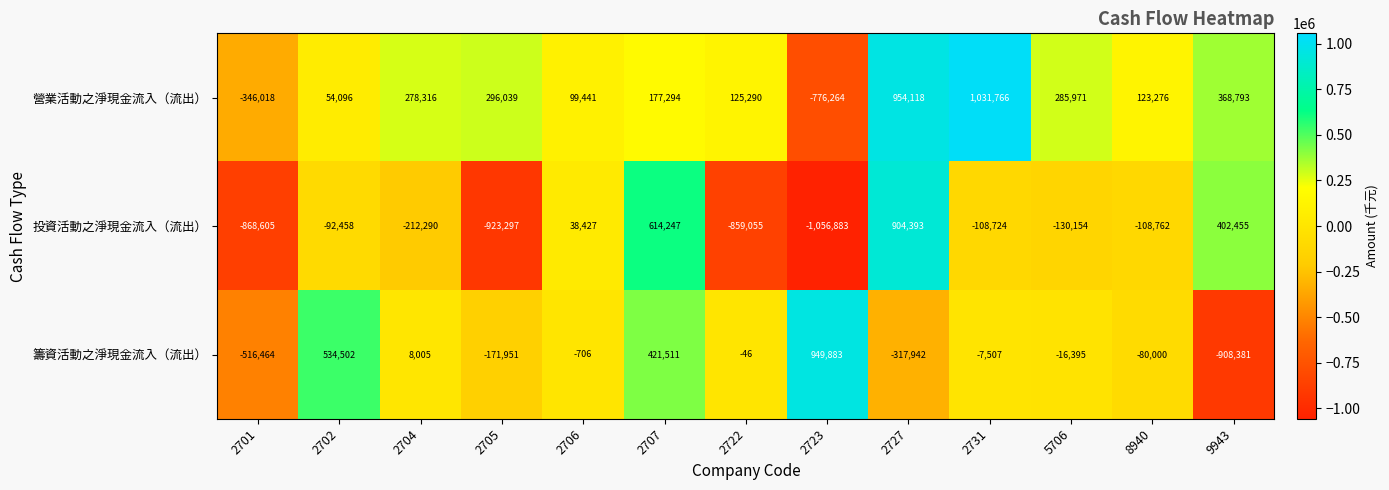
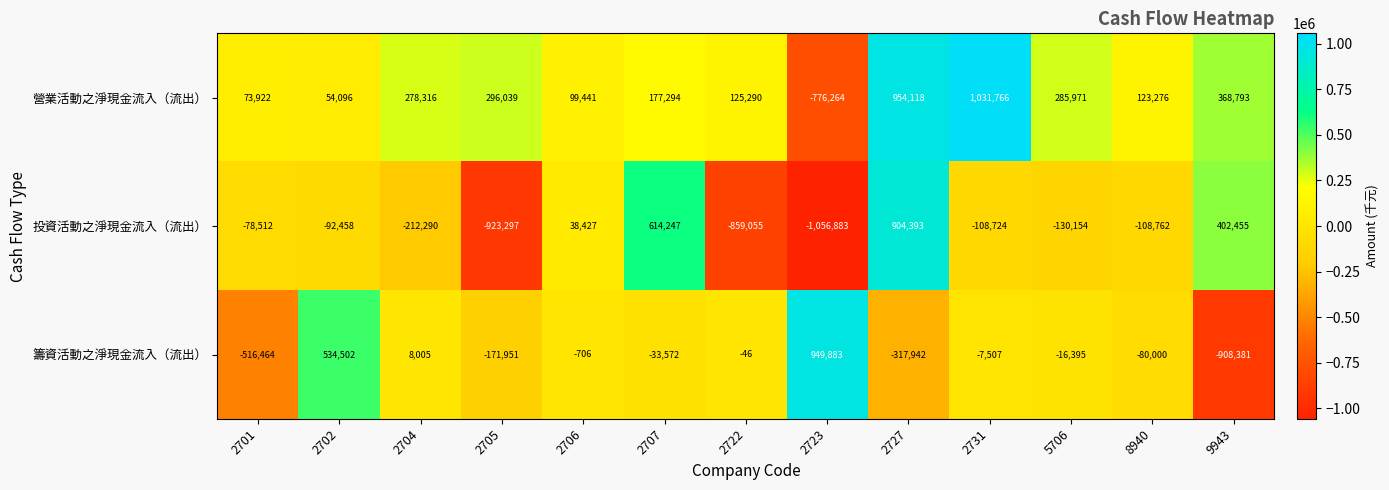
  {
    "營業活動之淨現金流入（流出）": {
-     "2701": "-346,018",
+     "2701": "73,922",
      "2702": "54,096",
      "2704": "278,316",
      "2705": "296,039",
      "2706": "99,441",
      "2707": "177,294",
      "2722": "125,290",
      "2723": "-776,264",
      "2727": "954,118",
      "2731": "1,031,766",
      "5706": "285,971",
      "8940": "123,276",
      "9943": "368,793"
    },
    "投資活動之淨現金流入（流出）": {
-     "2701": "-868,605",
+     "2701": "-78,512",
      "2702": "-92,458",
      "2704": "-212,290",
      "2705": "-923,297",
      "2706": "38,427",
      "2707": "614,247",
      "2722": "-859,055",
      "2723": "-1,056,883",
      "2727": "904,393",
      "2731": "-108,724",
      "5706": "-130,154",
      "8940": "-108,762",
      "9943": "402,455"
    },
    "籌資活動之淨現金流入（流出）": {
      "2701": "-516,464",
      "2702": "534,502",
      "2704": "8,005",
      "2705": "-171,951",
      "2706": "-706",
-     "2707": "421,511",
+     "2707": "-33,572",
      "2722": "-46",
      "2723": "949,883",
      "2727": "-317,942",
      "2731": "-7,507",
      "5706": "-16,395",
      "8940": "-80,000",
      "9943": "-908,381"
    }
  }
